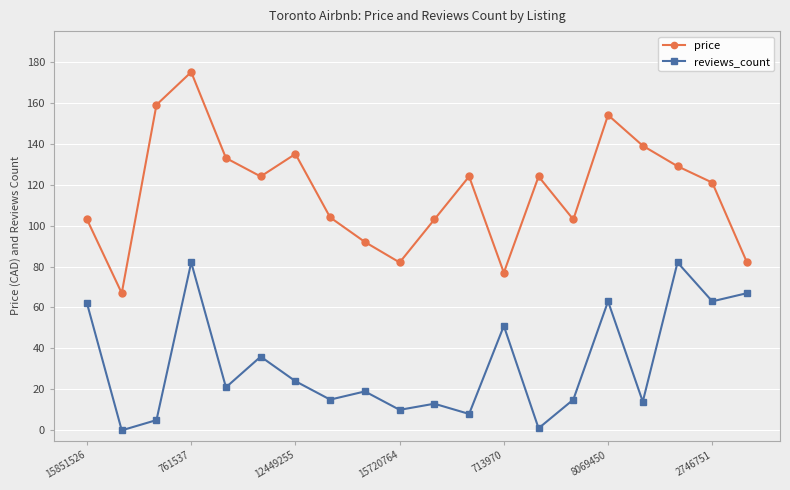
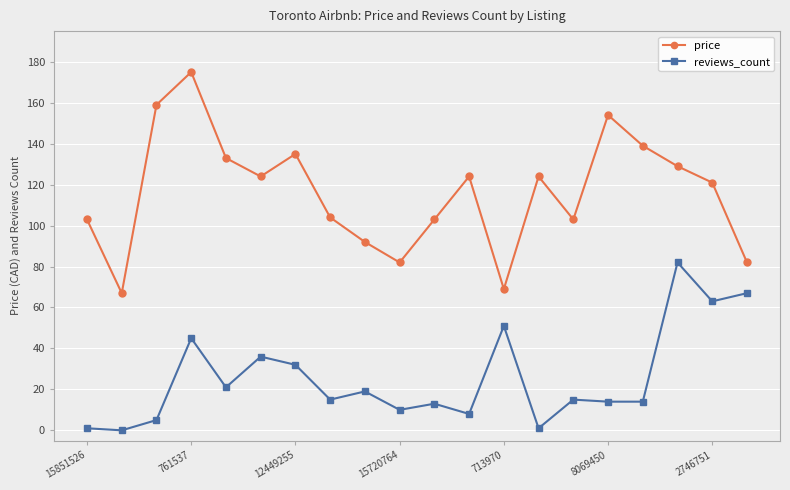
  {
    "price": {
      "15851526": 103,
      "761537": 175,
      "12449255": 135,
      "15720764": 82,
-     "713970": 77,
+     "713970": 69,
      "8069450": 154,
      "2746751": 121
    },
    "reviews_count": {
-     "15851526": 62,
-     "761537": 82,
-     "12449255": 24,
+     "15851526": 1,
+     "761537": 45,
+     "12449255": 32,
      "15720764": 10,
      "713970": 51,
-     "8069450": 63,
+     "8069450": 14,
      "2746751": 63
    }
  }
